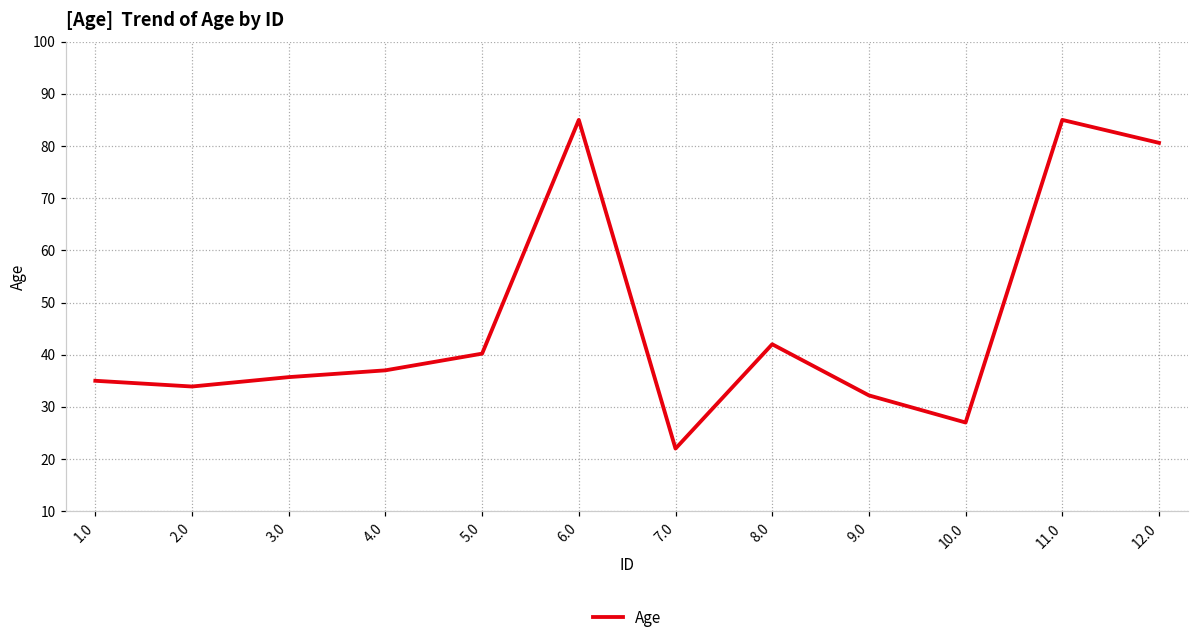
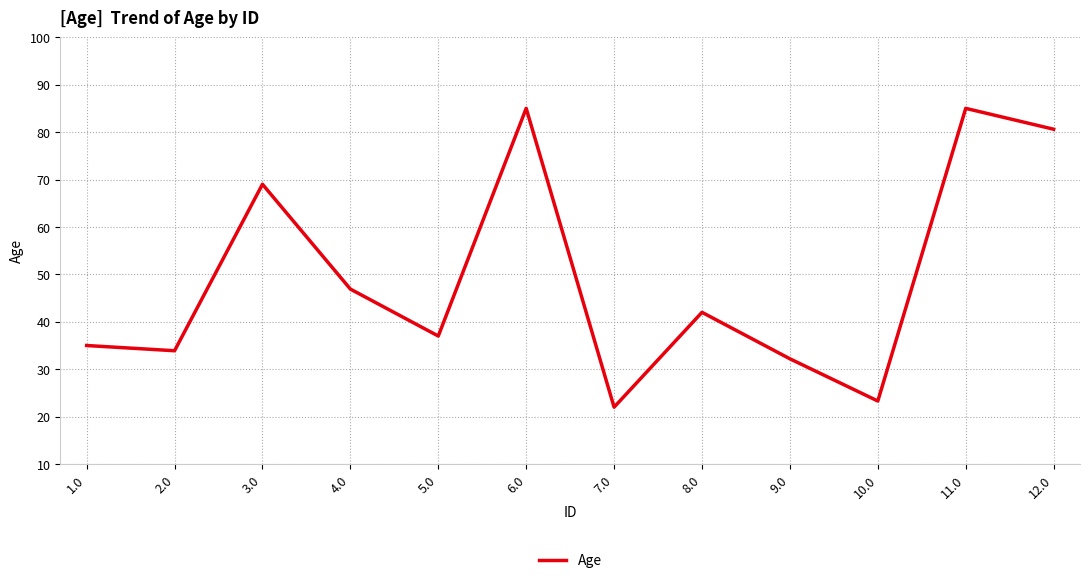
  {
    "1.0": 35,
    "2.0": 34,
-   "3.0": 36,
-   "4.0": 37,
-   "5.0": 40,
+   "3.0": 69,
+   "4.0": 47,
+   "5.0": 37,
    "6.0": 85,
    "7.0": 22,
    "8.0": 42,
    "9.0": 32,
-   "10.0": 27,
+   "10.0": 23,
    "11.0": 85,
    "12.0": 81
  }
